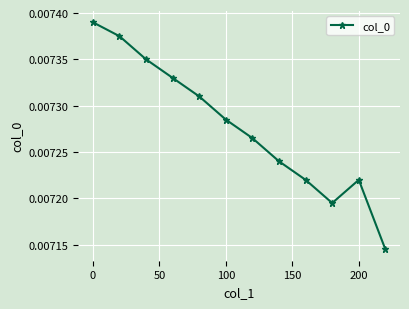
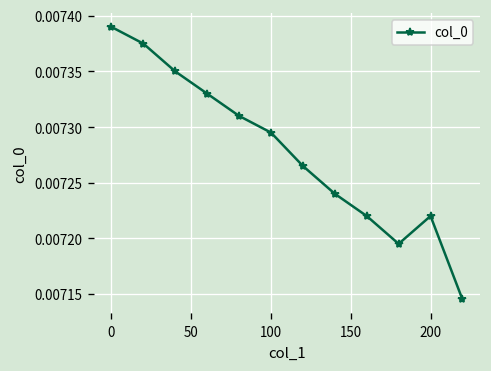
  {
    "0": 0.00739,
-   "100": 0.00729,
+   "100": 0.00730,
    "200": 0.00722
  }
